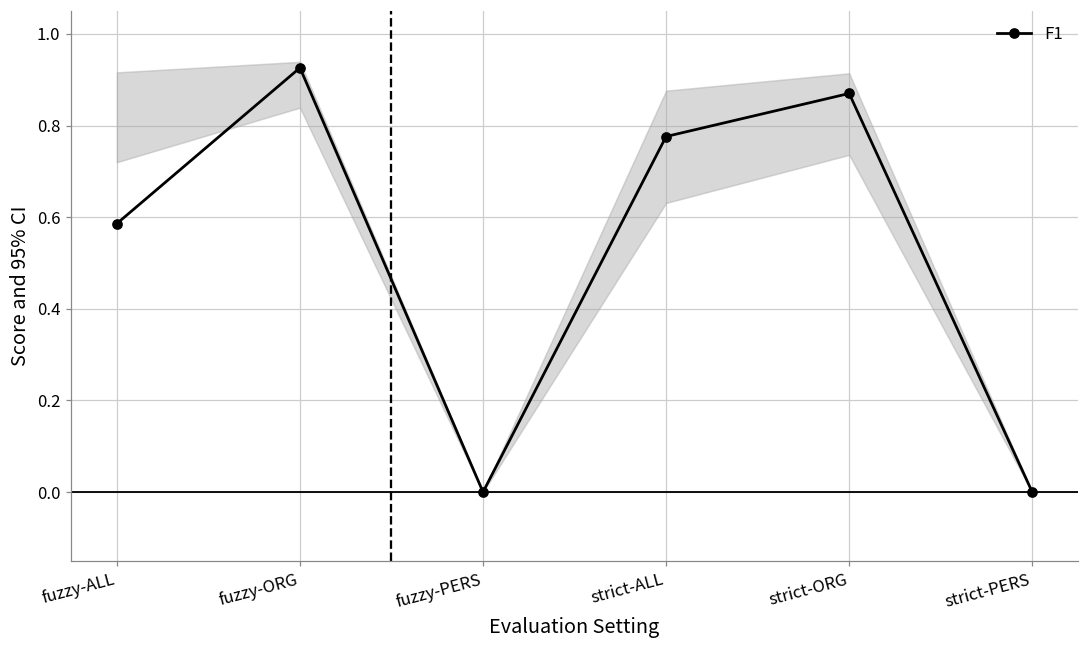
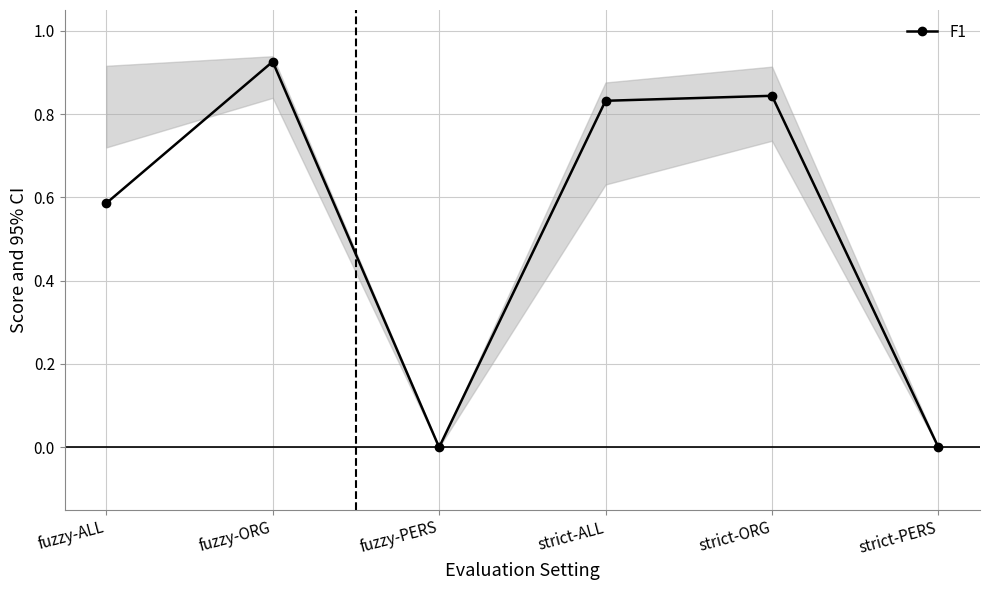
  {
    "F1": {
      "fuzzy-ALL": 0.59,
      "fuzzy-ORG": 0.93,
-     "strict-ALL": 0.78,
-     "strict-ORG": 0.87
+     "strict-ALL": 0.83,
+     "strict-ORG": 0.84
    }
  }
